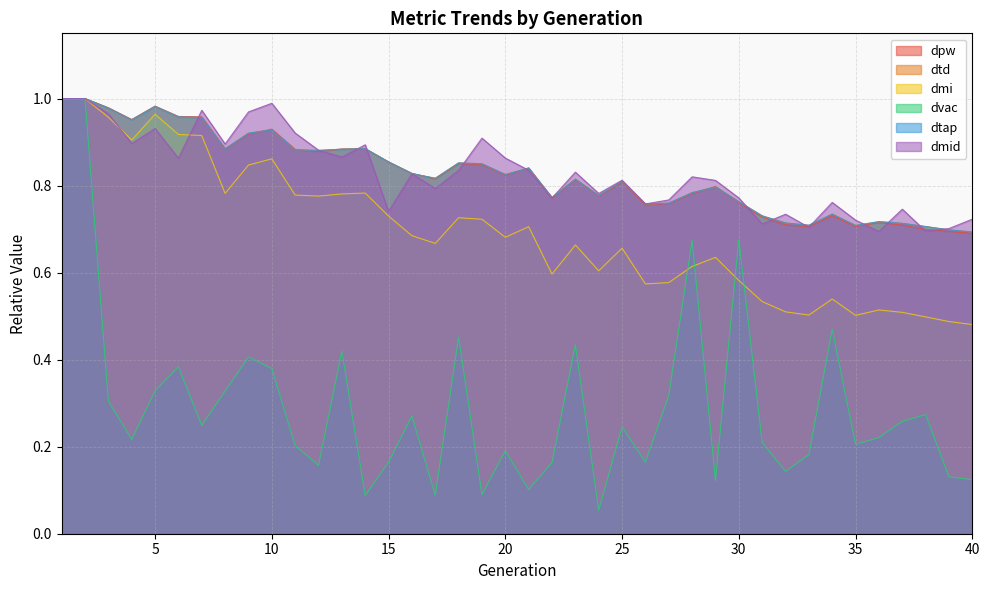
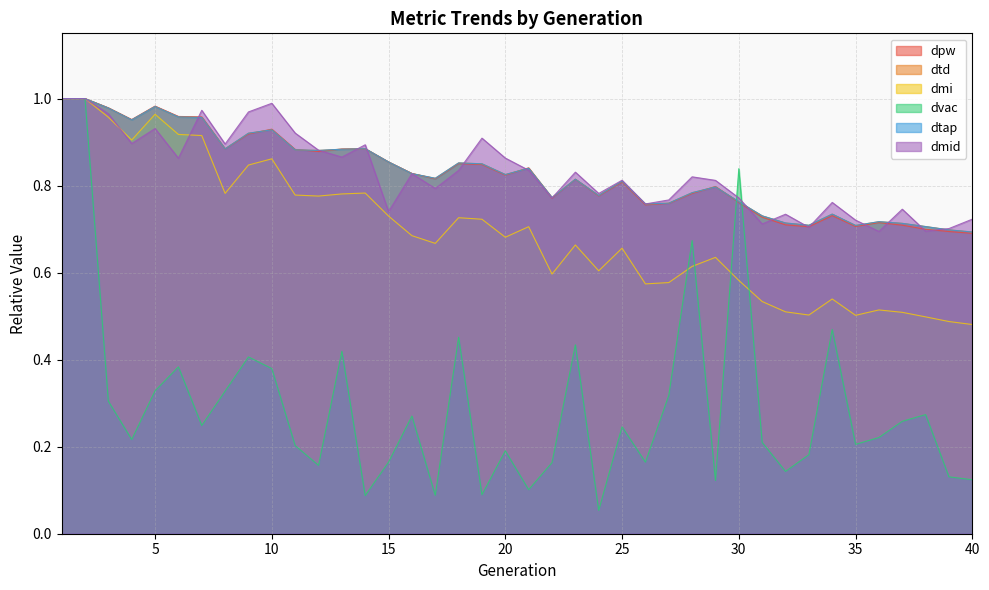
  {
    "dmi": {
      "5": 0.96,
      "10": 0.86,
      "15": 0.73,
      "20": 0.68,
      "25": 0.66,
      "30": 0.58,
      "35": 0.50,
      "40": 0.48
    },
    "dvac": {
      "5": 0.33,
      "10": 0.38,
      "15": 0.16,
      "20": 0.19,
      "25": 0.25,
-     "30": 0.68,
+     "30": 0.84,
      "35": 0.21,
      "40": 0.12
    },
    "dmid": {
      "5": 0.93,
      "10": 0.99,
      "15": 0.74,
      "20": 0.86,
      "30": 0.77,
      "35": 0.72,
      "40": 0.72
    }
  }
